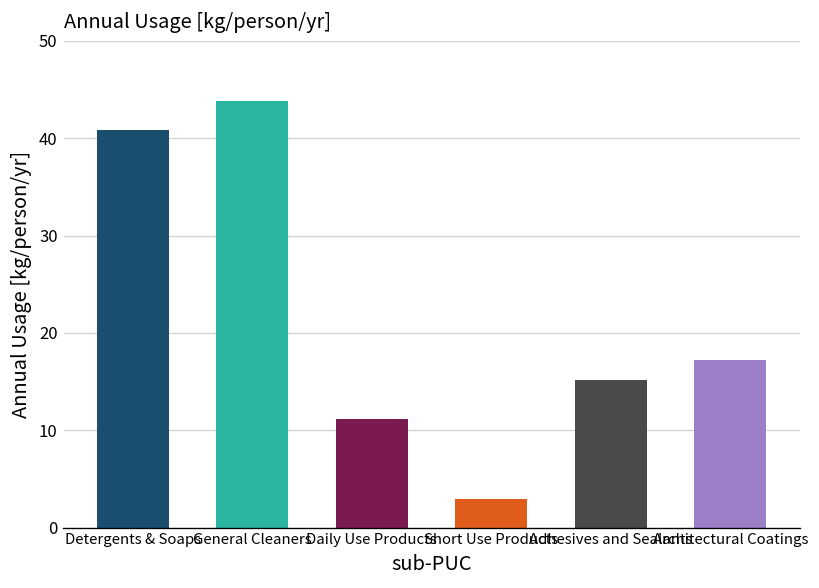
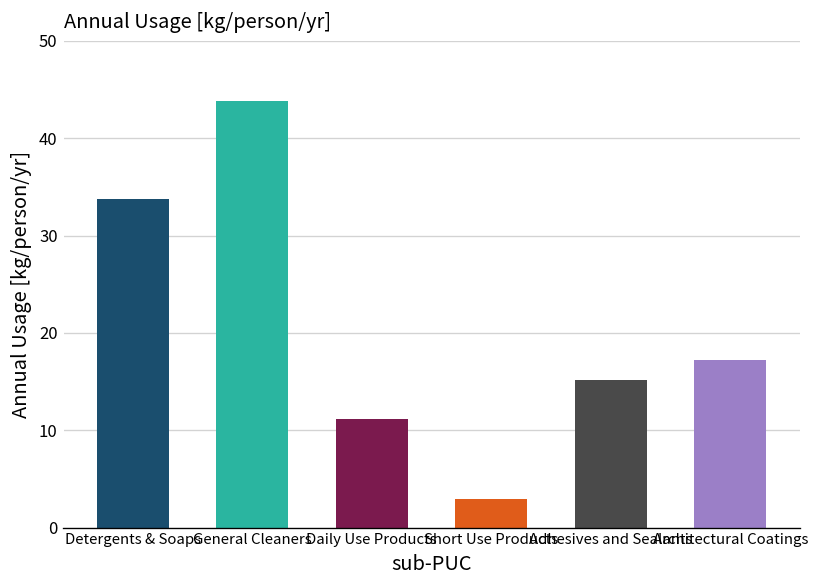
  {
-   "Detergents & Soaps": 41,
+   "Detergents & Soaps": 34,
    "General Cleaners": 44,
    "Daily Use Products": 11
  }
